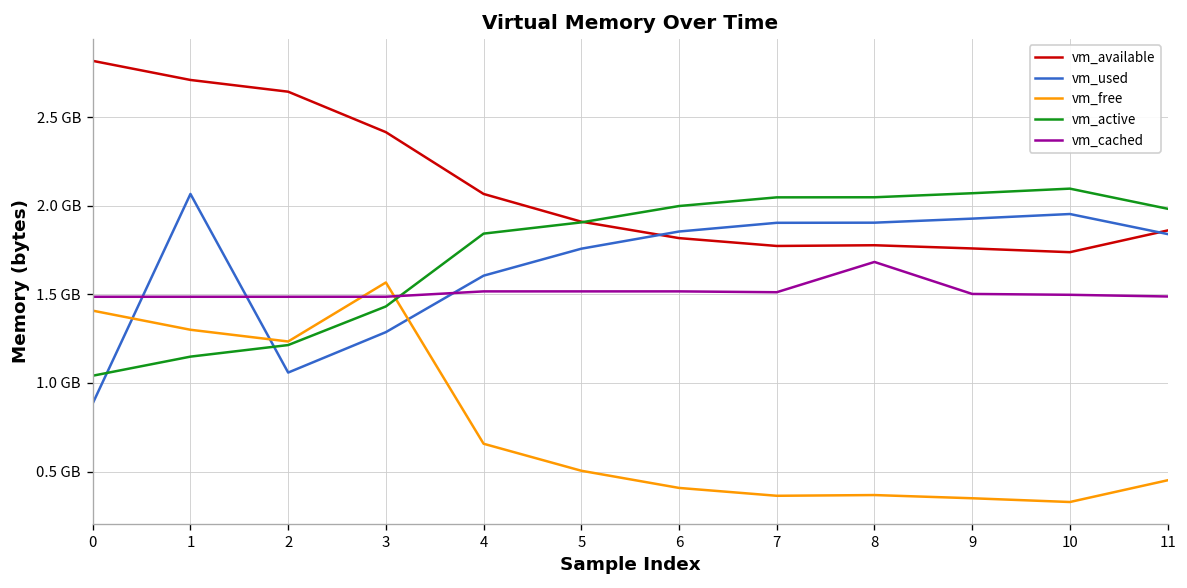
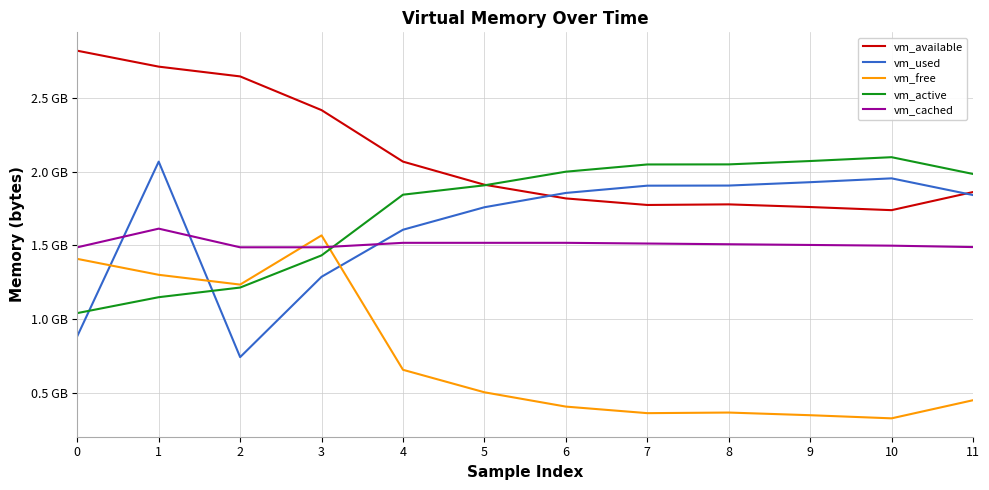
  {
    "vm_available": {
      "0": "2.82 GB",
      "1": "2.71 GB",
      "2": "2.64 GB",
      "3": "2.42 GB",
      "4": "2.07 GB",
      "6": "1.82 GB",
      "7": "1.77 GB",
      "8": "1.78 GB",
      "9": "1.76 GB",
      "10": "1.74 GB",
      "11": "1.86 GB"
    },
    "vm_used": {
      "0": "0.88 GB",
      "1": "2.07 GB",
-     "2": "1.06 GB",
+     "2": "0.74 GB",
      "3": "1.29 GB",
      "4": "1.61 GB",
      "5": "1.76 GB",
      "6": "1.85 GB",
      "7": "1.90 GB",
      "8": "1.90 GB",
      "9": "1.93 GB",
      "10": "1.95 GB",
      "11": "1.84 GB"
    },
    "vm_free": {
      "0": "1.41 GB",
      "1": "1.30 GB",
      "2": "1.23 GB",
      "3": "1.57 GB",
      "4": "0.66 GB",
      "5": "0.50 GB",
      "6": "0.41 GB",
      "7": "0.36 GB",
      "8": "0.37 GB",
      "9": "0.35 GB",
      "10": "0.33 GB",
      "11": "0.45 GB"
    },
    "vm_active": {
      "0": "1.04 GB",
      "1": "1.15 GB",
      "2": "1.21 GB",
      "3": "1.43 GB",
      "4": "1.84 GB",
      "6": "2.00 GB",
      "7": "2.05 GB",
      "8": "2.05 GB",
      "9": "2.07 GB",
      "10": "2.10 GB",
      "11": "1.98 GB"
    },
    "vm_cached": {
      "0": "1.49 GB",
-     "1": "1.49 GB",
+     "1": "1.61 GB",
      "2": "1.49 GB",
      "3": "1.49 GB",
      "4": "1.52 GB",
      "5": "1.52 GB",
      "6": "1.52 GB",
      "7": "1.51 GB",
-     "8": "1.68 GB",
+     "8": "1.51 GB",
      "9": "1.50 GB",
      "10": "1.50 GB",
      "11": "1.49 GB"
    }
  }
